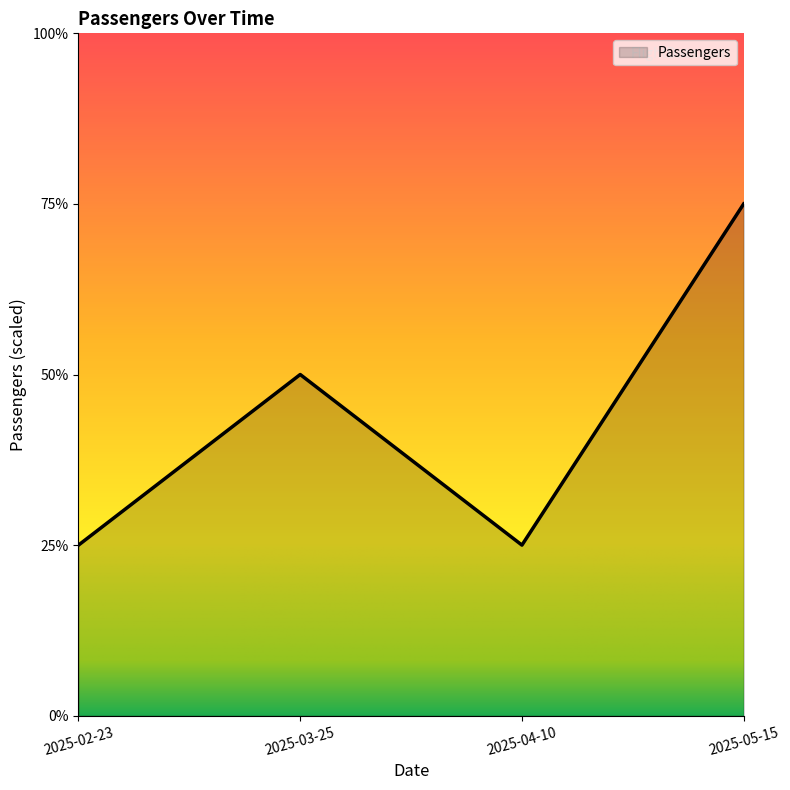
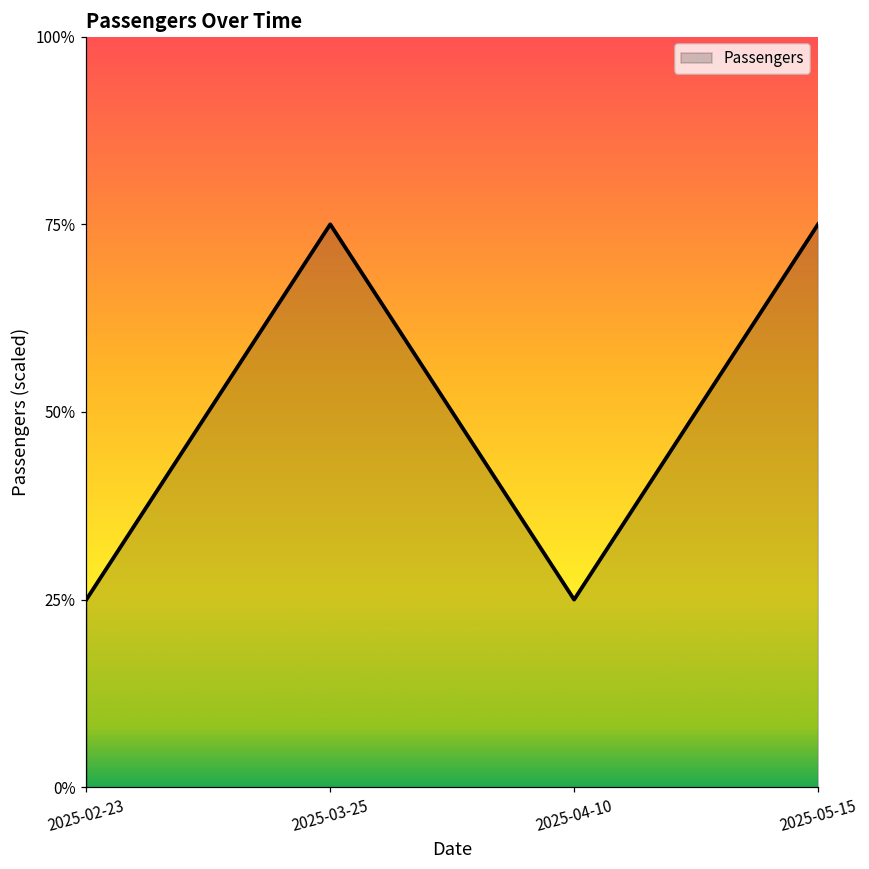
  {
    "2025-02-23": "25%",
-   "2025-03-25": "50%",
+   "2025-03-25": "75%",
    "2025-04-10": "25%",
    "2025-05-15": "75%"
  }
